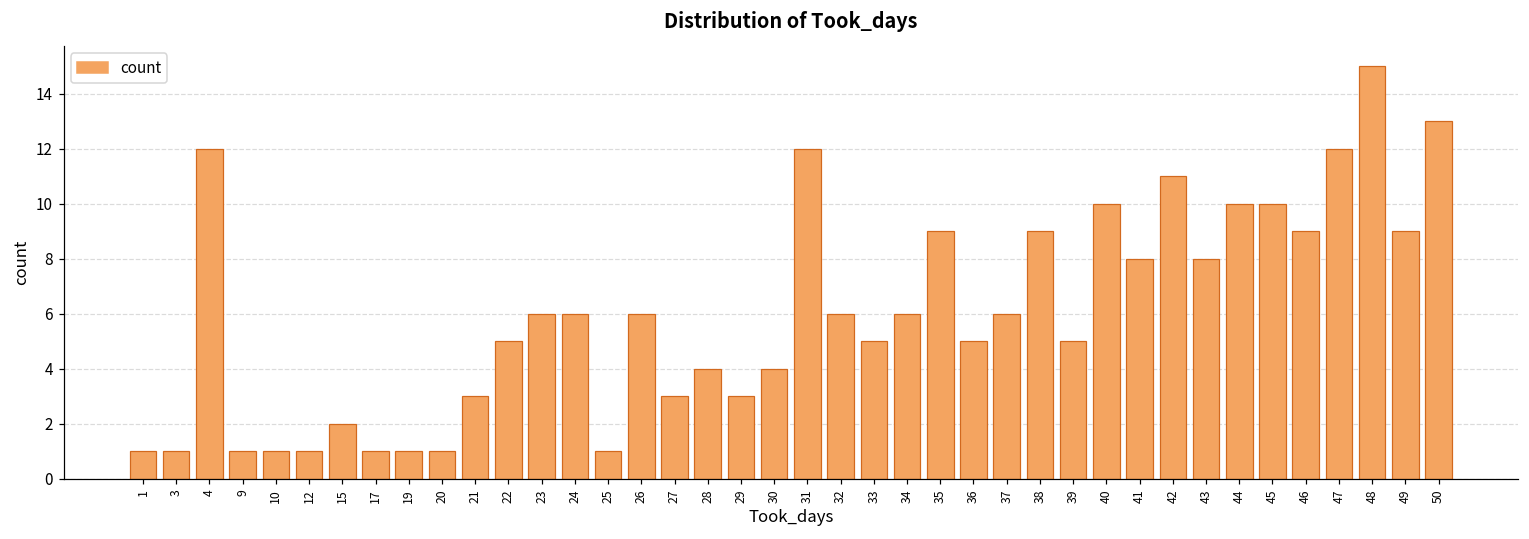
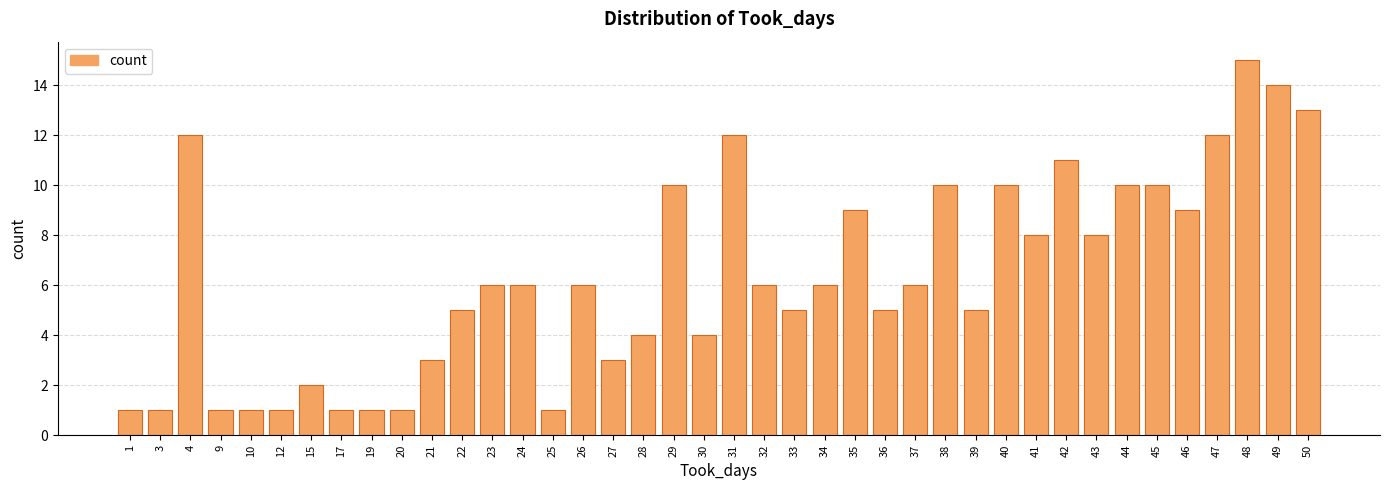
  {
    "1": 1,
    "3": 1,
    "4": 12,
    "9": 1,
    "10": 1,
    "12": 1,
    "15": 2,
    "17": 1,
    "19": 1,
    "20": 1,
    "21": 3,
    "22": 5,
    "23": 6,
    "24": 6,
    "25": 1,
    "26": 6,
    "27": 3,
    "28": 4,
-   "29": 3,
+   "29": 10,
    "30": 4,
    "31": 12,
    "32": 6,
    "33": 5,
    "34": 6,
    "35": 9,
    "36": 5,
    "37": 6,
-   "38": 9,
+   "38": 10,
    "39": 5,
    "40": 10,
    "41": 8,
    "42": 11,
    "43": 8,
    "44": 10,
    "45": 10,
    "46": 9,
    "47": 12,
    "48": 15,
-   "49": 9,
+   "49": 14,
    "50": 13
  }
